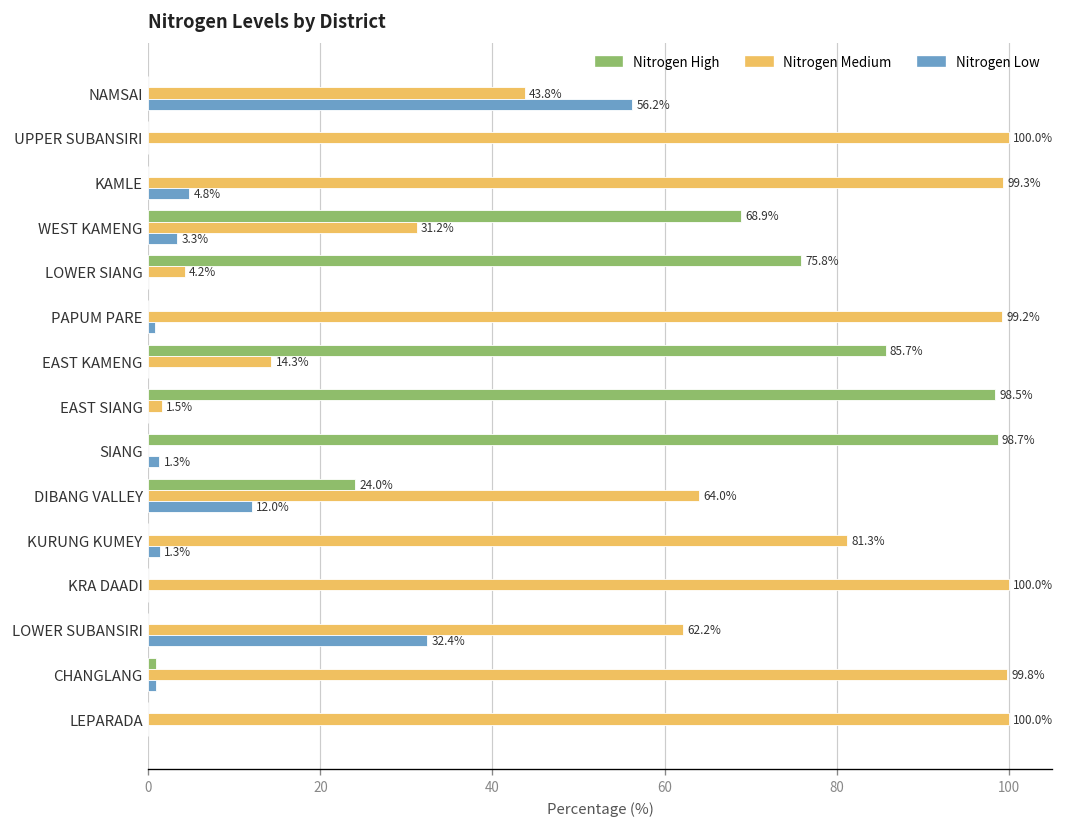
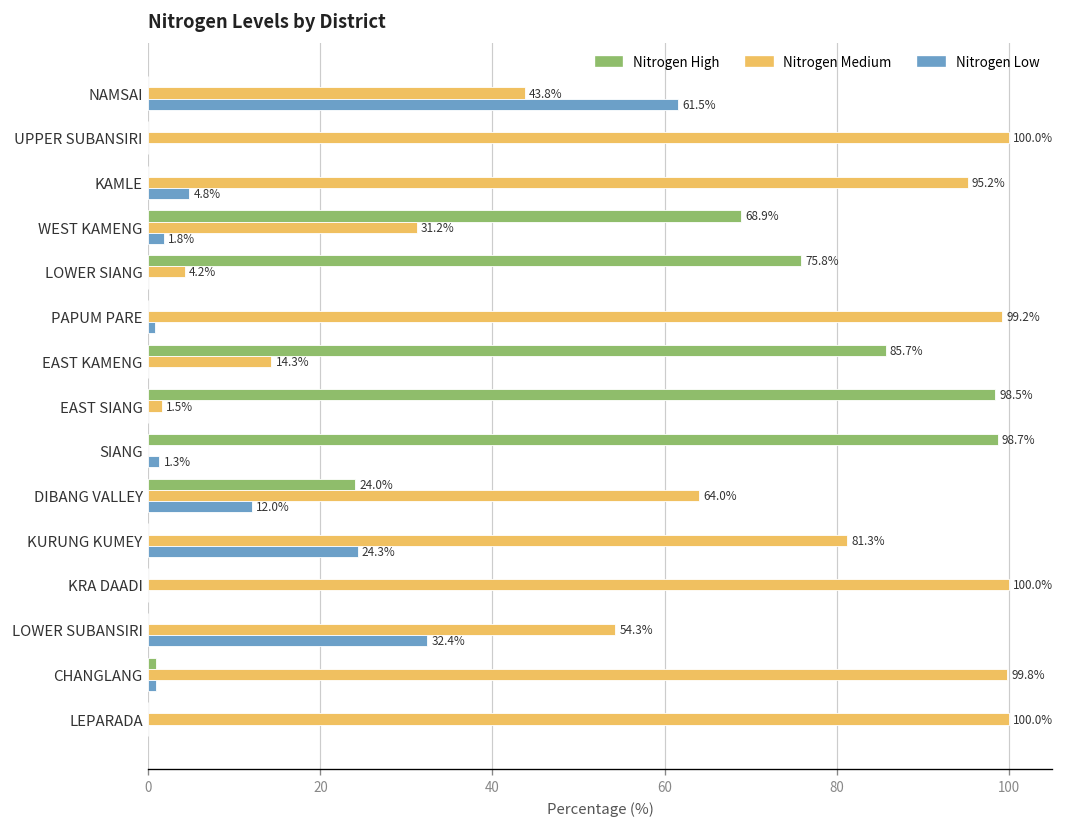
  {
    "Nitrogen High": {
      "WEST KAMENG": "68.9%",
      "LOWER SIANG": "75.8%",
      "EAST KAMENG": "85.7%",
      "EAST SIANG": "98.5%",
      "SIANG": "98.7%",
      "DIBANG VALLEY": "24.0%"
    },
    "Nitrogen Medium": {
      "NAMSAI": "43.8%",
      "UPPER SUBANSIRI": "100.0%",
-     "KAMLE": "99.3%",
+     "KAMLE": "95.2%",
      "WEST KAMENG": "31.2%",
      "LOWER SIANG": "4.2%",
      "PAPUM PARE": "99.2%",
      "EAST KAMENG": "14.3%",
      "EAST SIANG": "1.5%",
      "DIBANG VALLEY": "64.0%",
      "KURUNG KUMEY": "81.3%",
      "KRA DAADI": "100.0%",
-     "LOWER SUBANSIRI": "62.2%",
+     "LOWER SUBANSIRI": "54.3%",
      "CHANGLANG": "99.8%",
      "LEPARADA": "100.0%"
    },
    "Nitrogen Low": {
-     "NAMSAI": "56.2%",
+     "NAMSAI": "61.5%",
      "KAMLE": "4.8%",
-     "WEST KAMENG": "3.3%",
+     "WEST KAMENG": "1.8%",
      "SIANG": "1.3%",
      "DIBANG VALLEY": "12.0%",
-     "KURUNG KUMEY": "1.3%",
+     "KURUNG KUMEY": "24.3%",
      "LOWER SUBANSIRI": "32.4%"
    }
  }
